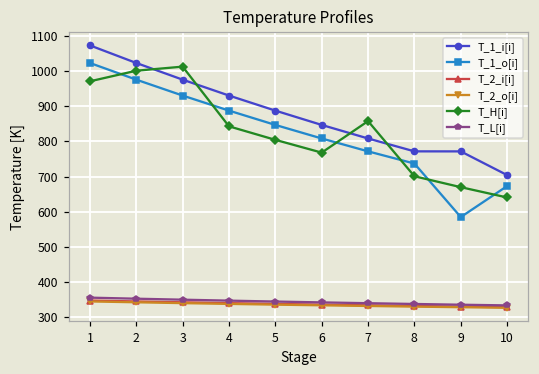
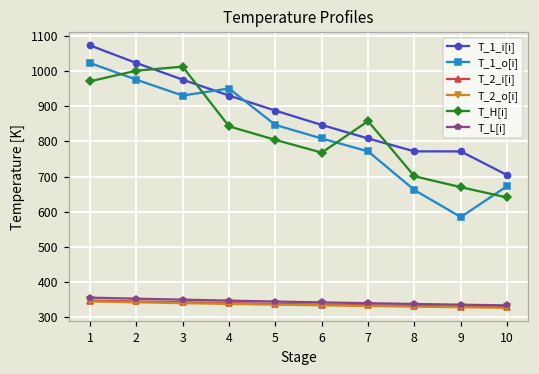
  {
    "T_1_i[i]": {
      "1": 1070,
      "2": 1020,
      "3": 980,
      "4": 930,
      "5": 890,
      "6": 850,
      "7": 810,
      "8": 770,
      "9": 770,
      "10": 700
    },
    "T_1_o[i]": {
      "1": 1020,
      "2": 980,
      "3": 930,
-     "4": 890,
+     "4": 950,
      "5": 850,
      "6": 810,
      "7": 770,
-     "8": 740,
+     "8": 660,
      "9": 590,
      "10": 670
    },
    "T_H[i]": {
      "1": 970,
      "2": 1000,
      "3": 1010,
      "4": 840,
      "5": 800,
      "6": 770,
      "7": 860,
      "8": 700,
      "9": 670,
      "10": 640
    },
    "T_L[i]": {
      "1": 360
    }
  }
